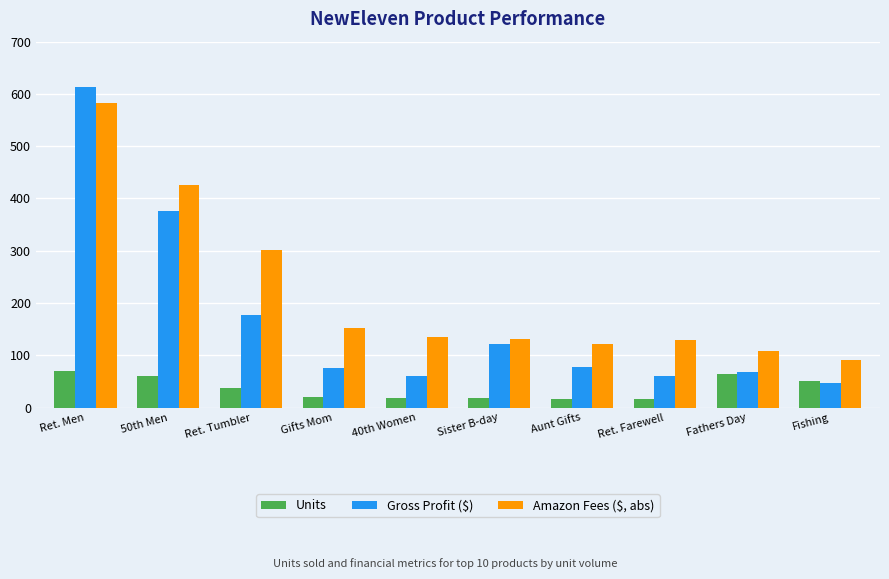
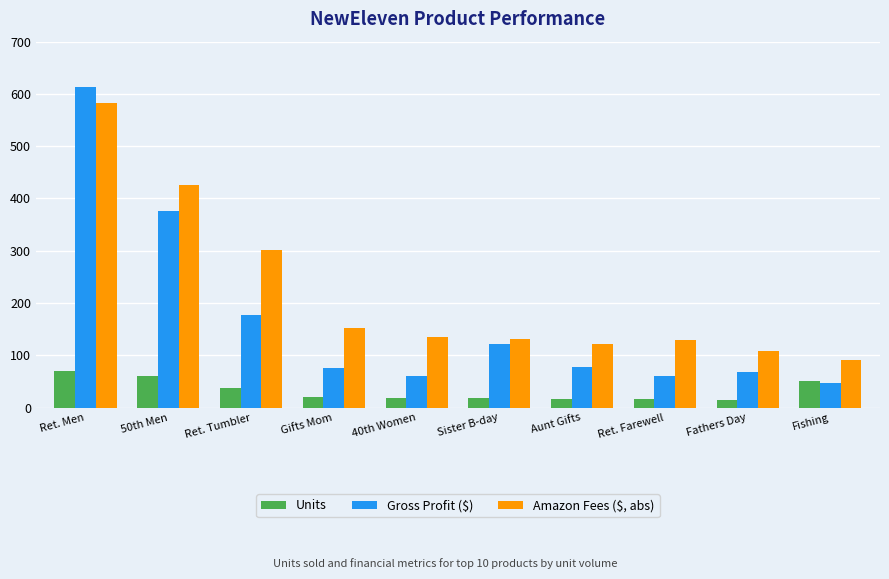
  {
    "Units": {
      "Ret. Men": 70,
      "50th Men": 60,
      "Ret. Tumbler": 40,
      "Gifts Mom": 20,
      "40th Women": 20,
      "Sister B-day": 20,
      "Aunt Gifts": 20,
      "Ret. Farewell": 20,
-     "Fathers Day": 60,
+     "Fathers Day": 10,
      "Fishing": 50
    },
    "Gross Profit ($)": {
      "Ret. Men": 610,
      "50th Men": 380,
      "Ret. Tumbler": 180,
      "Gifts Mom": 80,
      "40th Women": 60,
      "Sister B-day": 120,
      "Aunt Gifts": 80,
      "Ret. Farewell": 60,
      "Fathers Day": 70,
      "Fishing": 50
    },
    "Amazon Fees ($, abs)": {
      "Ret. Men": 580,
      "50th Men": 430,
      "Ret. Tumbler": 300,
      "Gifts Mom": 150,
      "40th Women": 140,
      "Sister B-day": 130,
      "Aunt Gifts": 120,
      "Ret. Farewell": 130,
      "Fathers Day": 110,
      "Fishing": 90
    }
  }
